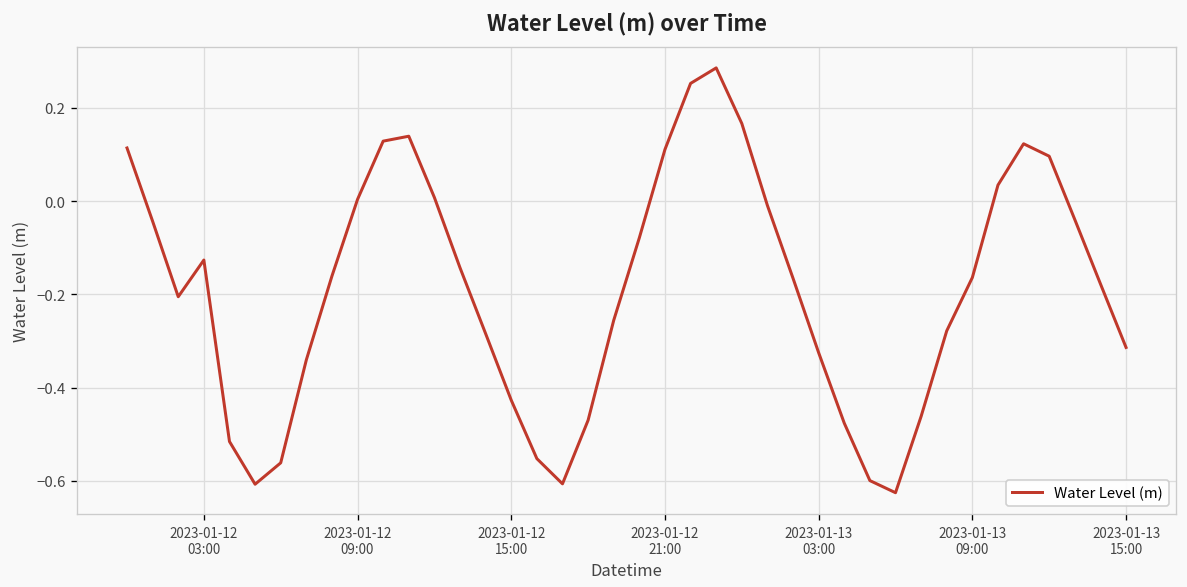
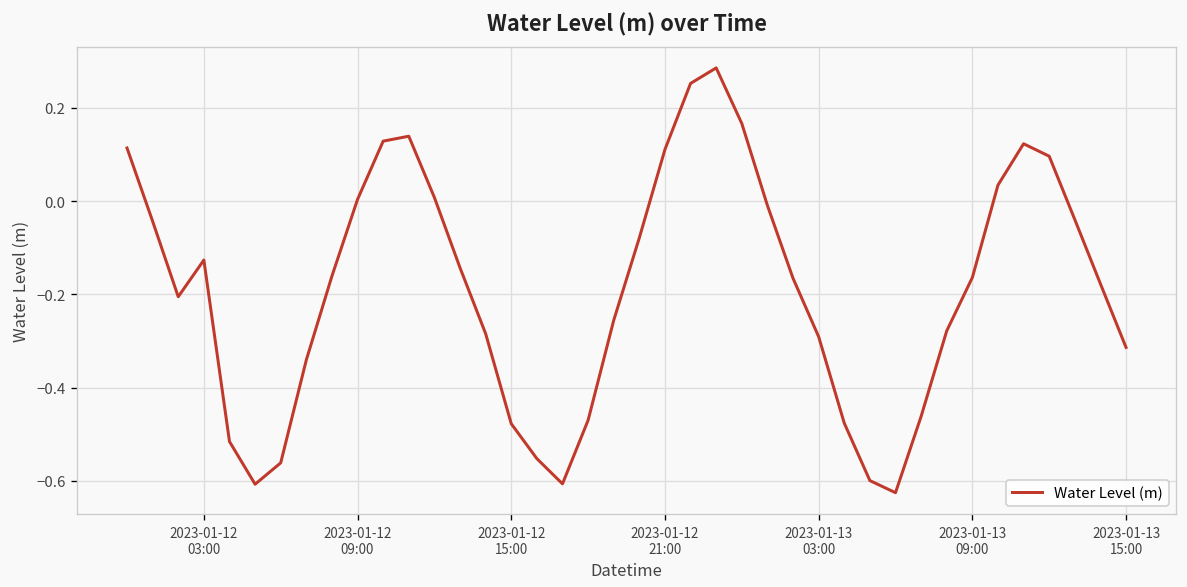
  {
    "2023-01-12 03:00": -0.13,
    "2023-01-12 09:00": 0.00,
-   "2023-01-12 15:00": -0.43,
+   "2023-01-12 15:00": -0.48,
    "2023-01-12 21:00": 0.11,
-   "2023-01-13 03:00": -0.33,
+   "2023-01-13 03:00": -0.29,
    "2023-01-13 09:00": -0.16,
    "2023-01-13 15:00": -0.31
  }
